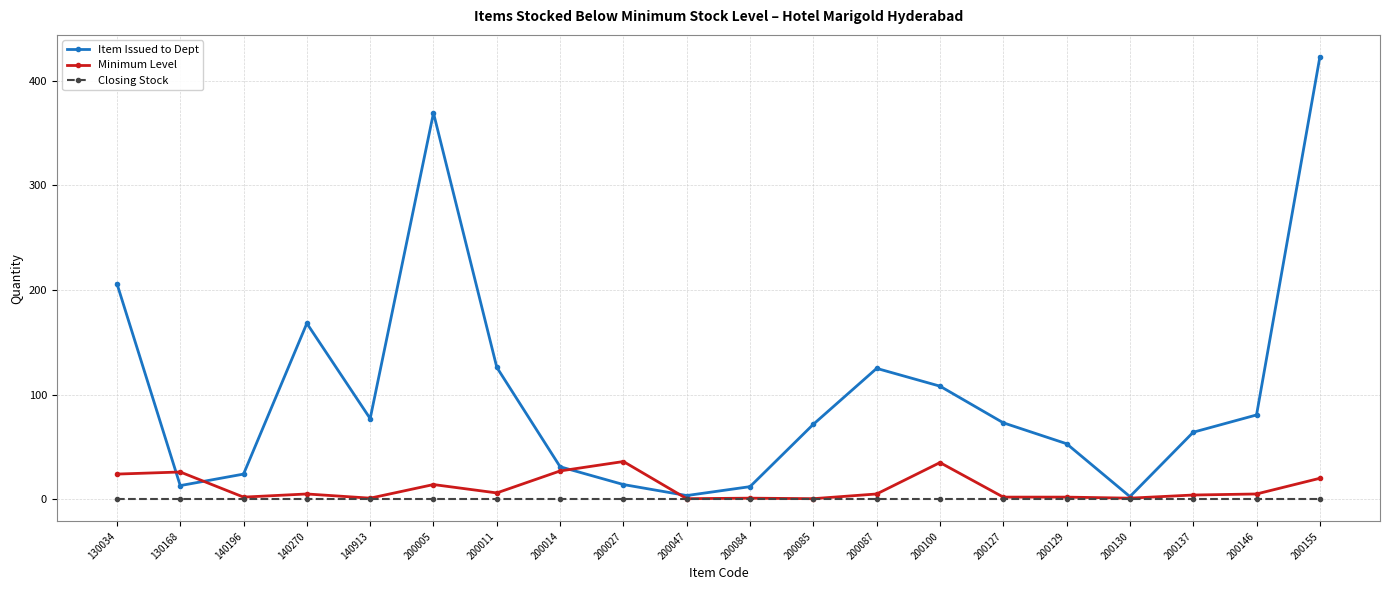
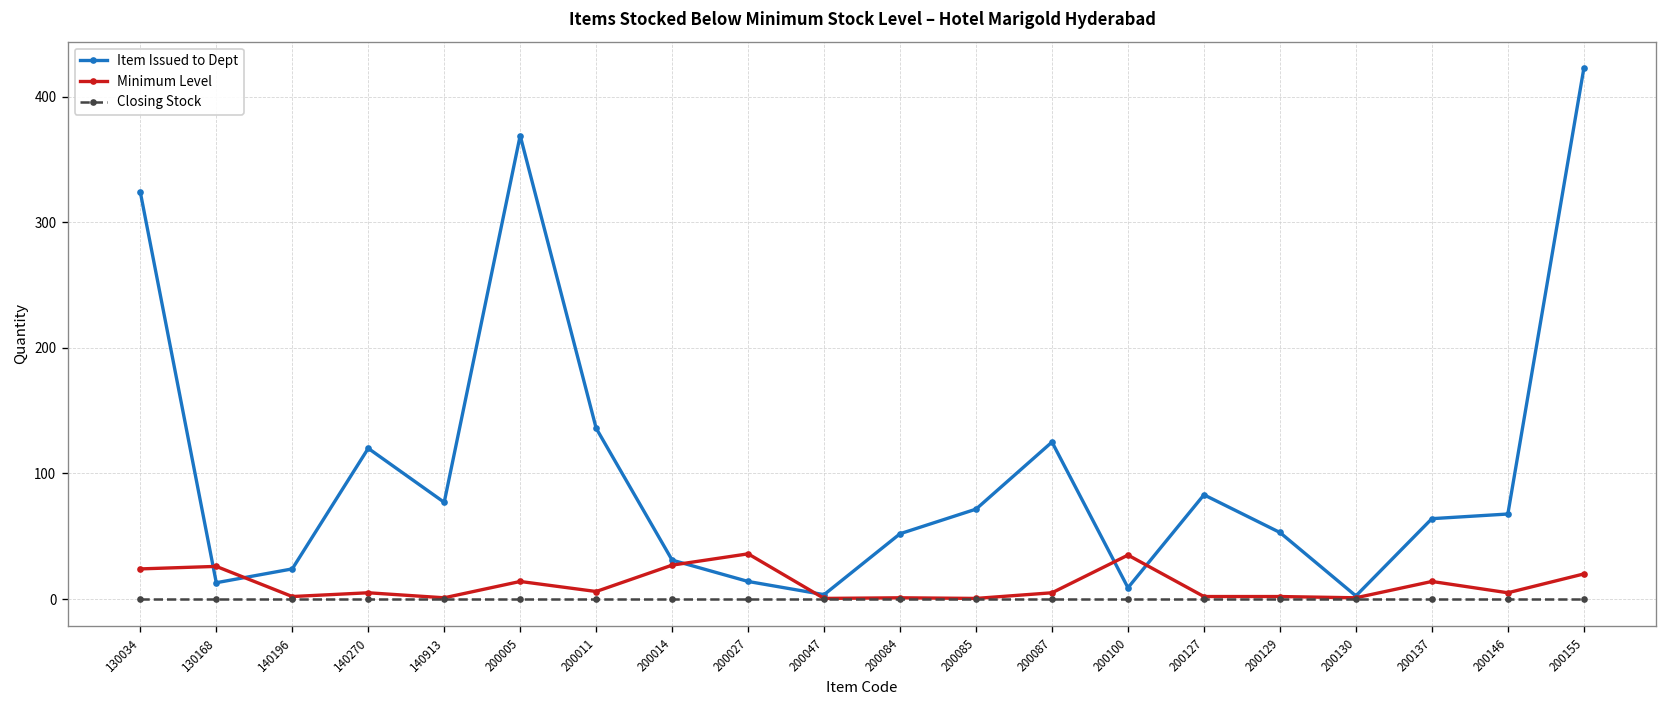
  {
    "Item Issued to Dept": {
-     "130034": 206,
+     "130034": 324,
      "130168": 13,
      "140196": 24,
-     "140270": 168,
+     "140270": 120,
      "140913": 77,
      "200005": 369,
-     "200011": 126,
+     "200011": 136,
      "200014": 31,
      "200027": 14,
      "200047": 4,
-     "200084": 12,
+     "200084": 52,
      "200085": 72,
      "200087": 125,
-     "200100": 108,
-     "200127": 73,
+     "200100": 9,
+     "200127": 83,
      "200129": 53,
      "200137": 64,
-     "200146": 81,
+     "200146": 68,
      "200155": 423
    },
    "Minimum Level": {
      "130034": 24,
      "130168": 26,
      "140270": 5,
      "200005": 14,
      "200011": 6,
      "200014": 27,
      "200027": 36,
      "200087": 5,
      "200100": 35,
-     "200137": 4,
+     "200137": 14,
      "200146": 5,
      "200155": 20
    },
    "Closing Stock": {
      "130034": 0,
      "130168": 0,
      "140270": 0,
      "200005": 0,
      "200011": 0,
      "200014": 0,
      "200027": 0,
      "200087": 0,
      "200100": 0,
      "200137": 0,
      "200146": 0,
      "200155": 0
    }
  }
